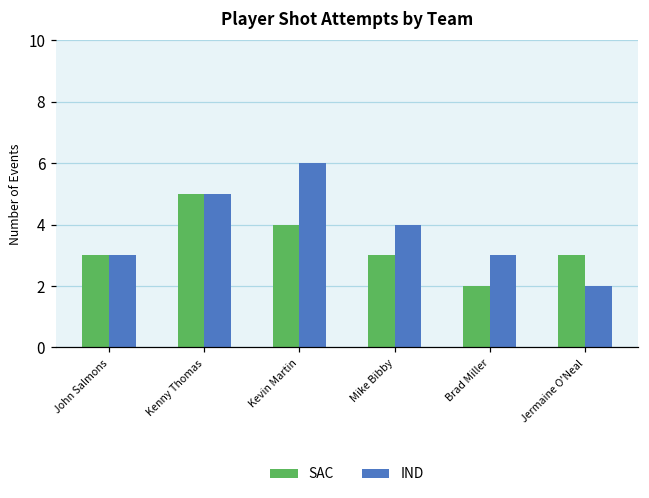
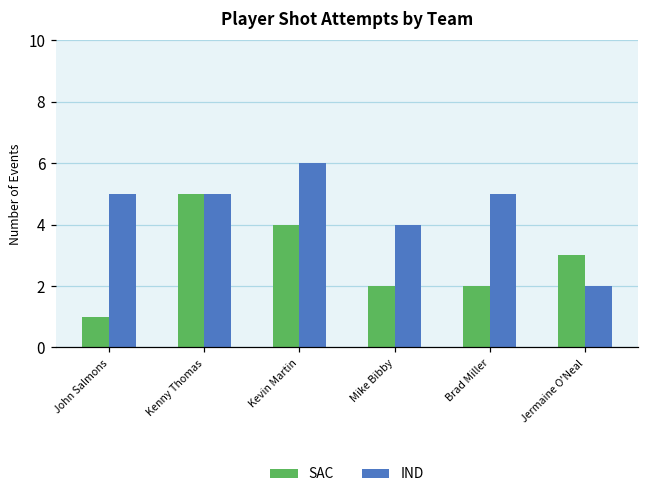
  {
    "SAC": {
-     "John Salmons": 3,
+     "John Salmons": 1,
      "Kenny Thomas": 5,
      "Kevin Martin": 4,
-     "Mike Bibby": 3,
+     "Mike Bibby": 2,
      "Brad Miller": 2,
      "Jermaine O'Neal": 3
    },
    "IND": {
-     "John Salmons": 3,
+     "John Salmons": 5,
      "Kenny Thomas": 5,
      "Kevin Martin": 6,
      "Mike Bibby": 4,
-     "Brad Miller": 3,
+     "Brad Miller": 5,
      "Jermaine O'Neal": 2
    }
  }
